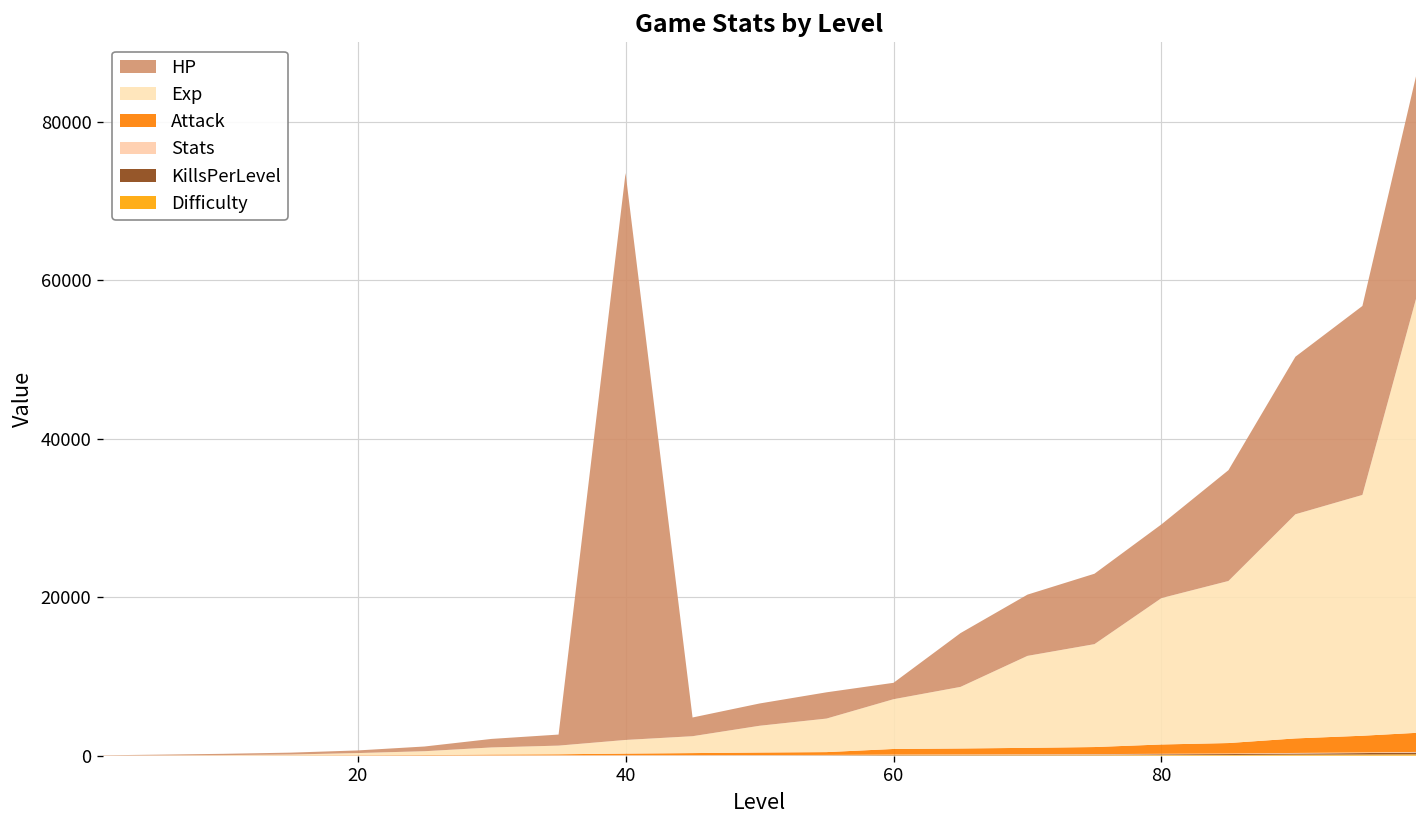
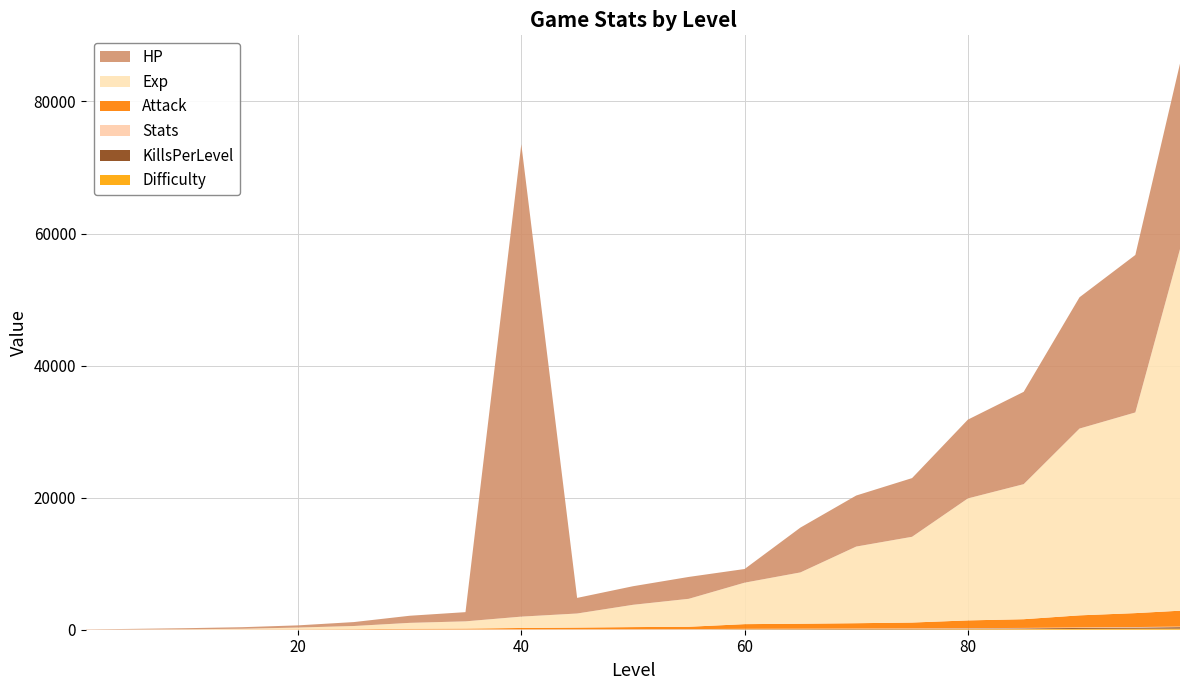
  {
    "HP": {
      "40": 72000,
      "60": 2000,
-     "80": 9000
+     "80": 12000
    }
  }
